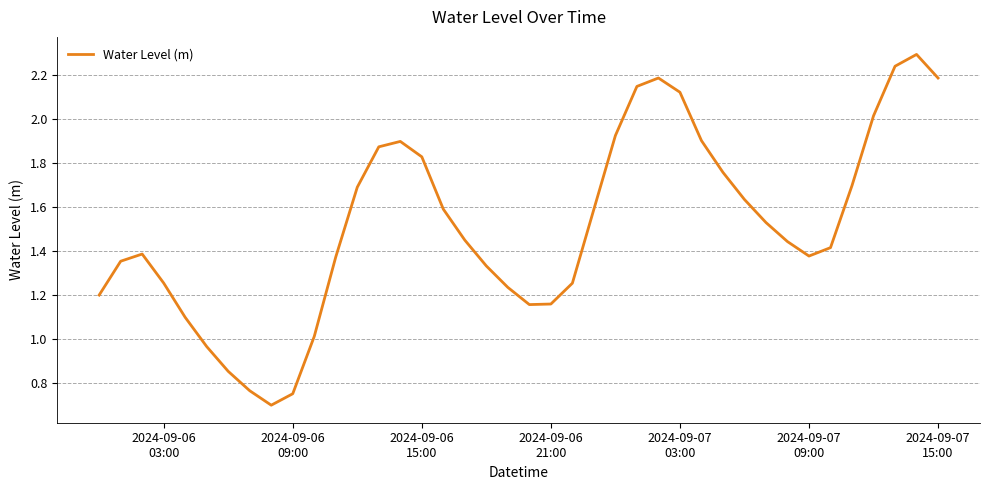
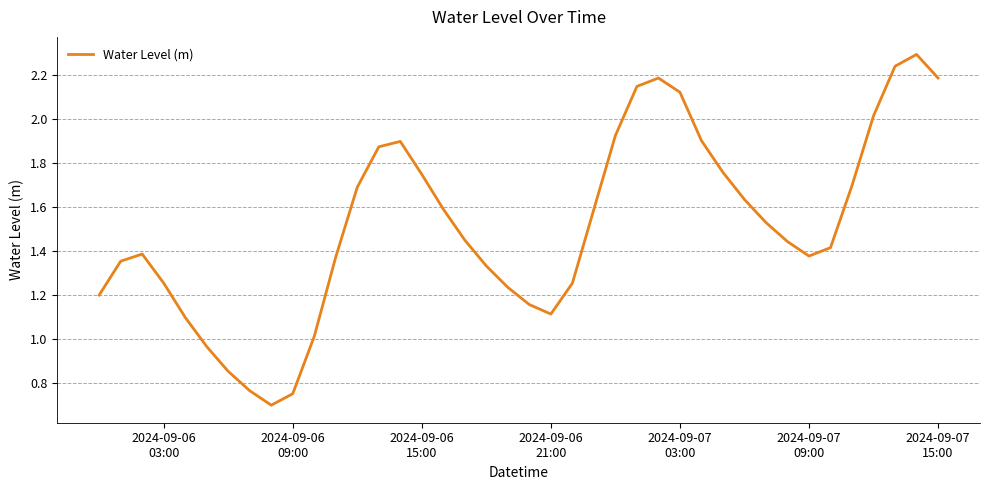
  {
    "2024-09-06 03:00": 1.25,
    "2024-09-06 09:00": 0.75,
-   "2024-09-06 15:00": 1.83,
-   "2024-09-06 21:00": 1.16,
+   "2024-09-06 15:00": 1.75,
+   "2024-09-06 21:00": 1.11,
    "2024-09-07 03:00": 2.12,
    "2024-09-07 09:00": 1.38,
    "2024-09-07 15:00": 2.19
  }
